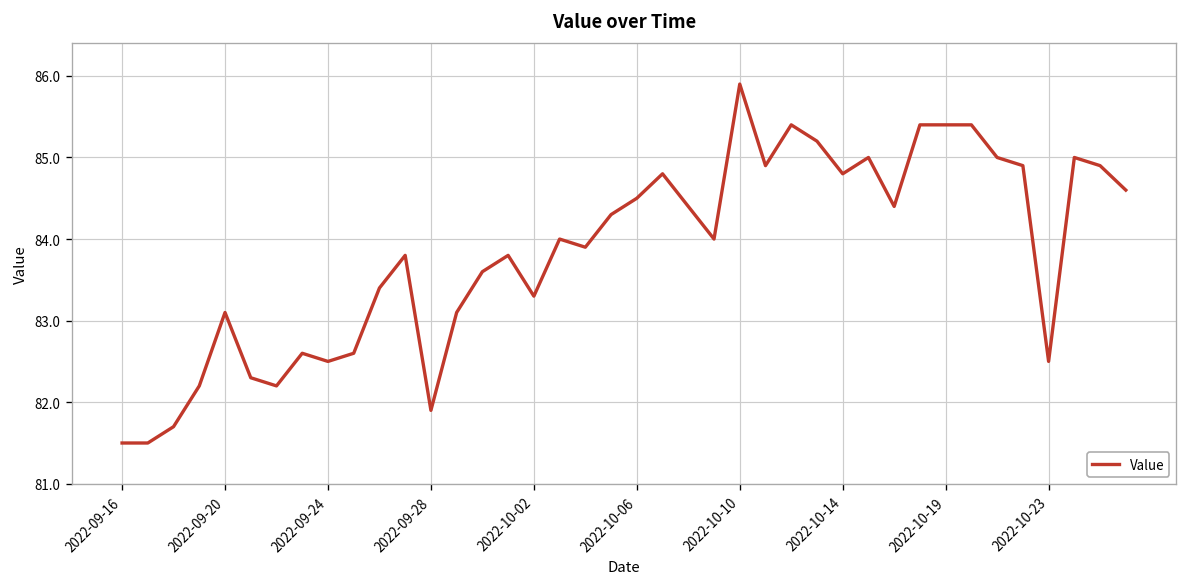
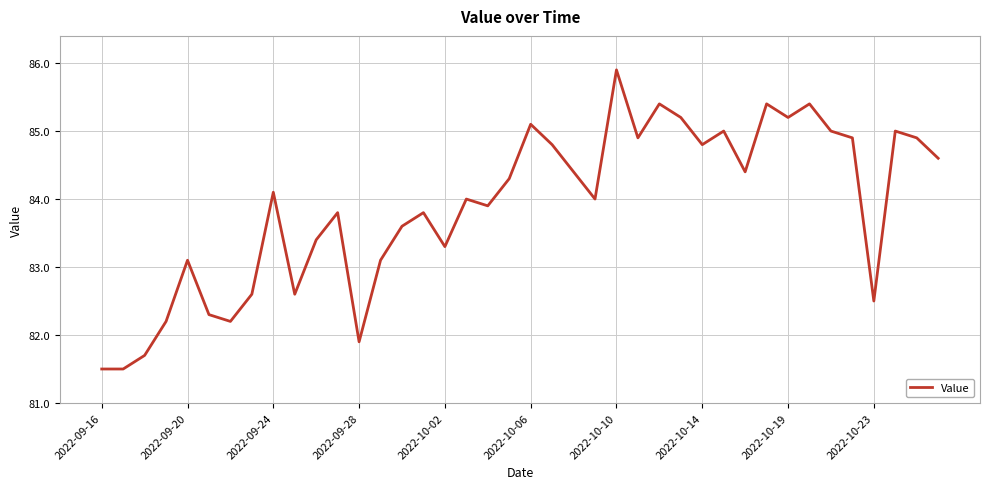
  {
    "2022-09-16": 81.5,
    "2022-09-20": 83.1,
-   "2022-09-24": 82.5,
+   "2022-09-24": 84.1,
    "2022-09-28": 81.9,
    "2022-10-02": 83.3,
-   "2022-10-06": 84.5,
+   "2022-10-06": 85.1,
    "2022-10-10": 85.9,
    "2022-10-14": 84.8,
-   "2022-10-19": 85.4,
+   "2022-10-19": 85.2,
    "2022-10-23": 82.5
  }
